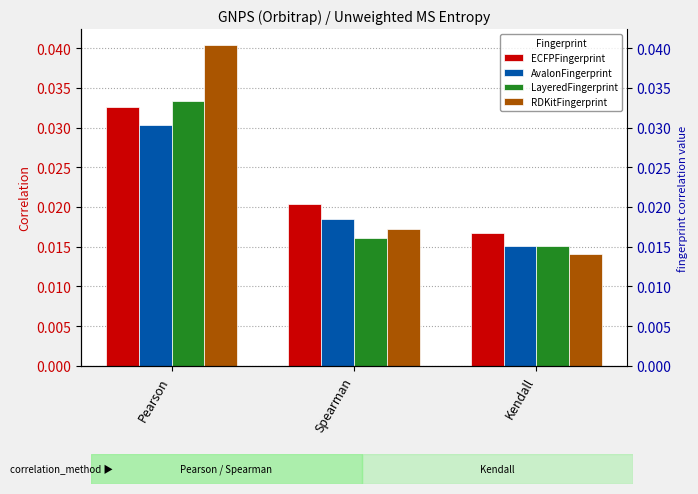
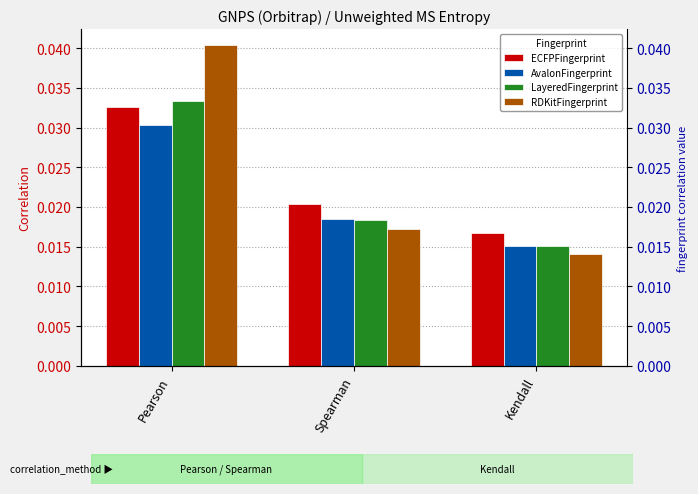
  {
    "ECFPFingerprint": {
      "Pearson": 0.033,
      "Spearman": 0.020,
      "Kendall": 0.017
    },
    "AvalonFingerprint": {
      "Pearson": 0.030,
      "Spearman": 0.018,
      "Kendall": 0.015
    },
    "LayeredFingerprint": {
      "Pearson": 0.033,
-     "Spearman": 0.016,
+     "Spearman": 0.018,
      "Kendall": 0.015
    },
    "RDKitFingerprint": {
      "Pearson": 0.040,
      "Spearman": 0.017,
      "Kendall": 0.014
    }
  }
